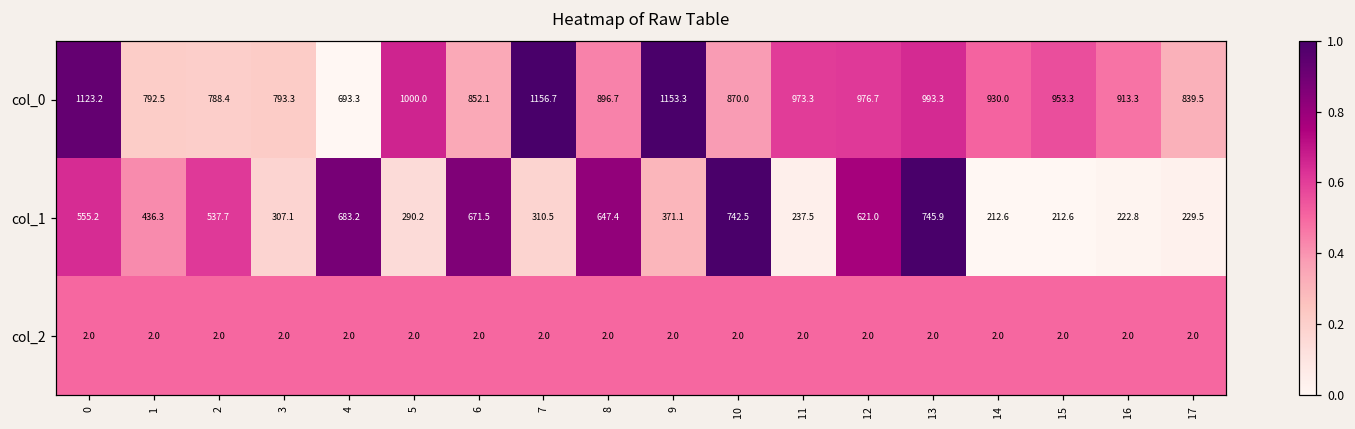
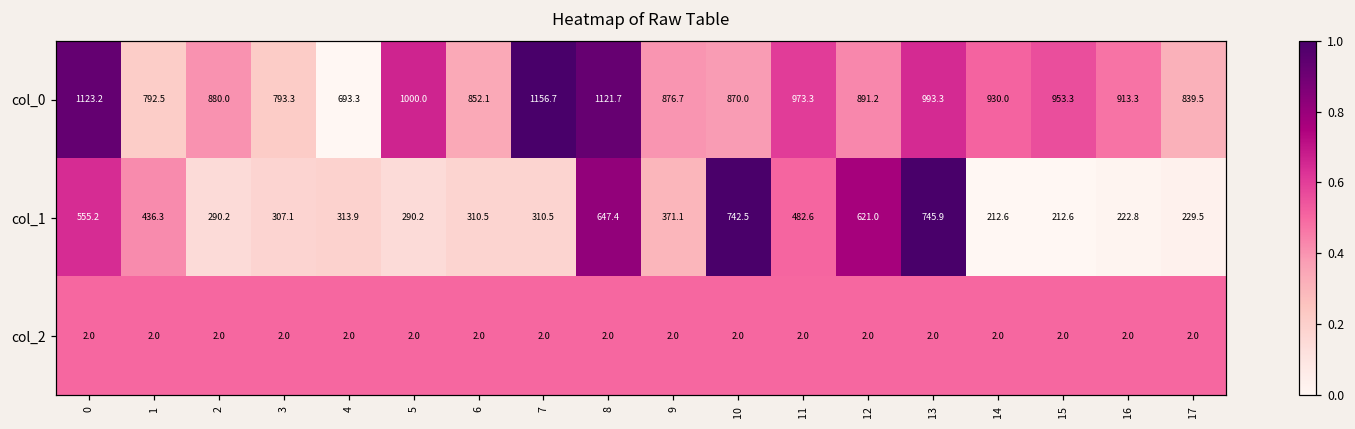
  {
    "col_0": {
      "0": 1123.2,
      "1": 792.5,
-     "2": 788.4,
+     "2": 880.0,
      "3": 793.3,
      "4": 693.3,
      "5": 1000.0,
      "6": 852.1,
      "7": 1156.7,
-     "8": 896.7,
-     "9": 1153.3,
+     "8": 1121.7,
+     "9": 876.7,
      "10": 870.0,
      "11": 973.3,
-     "12": 976.7,
+     "12": 891.2,
      "13": 993.3,
      "14": 930.0,
      "15": 953.3,
      "16": 913.3,
      "17": 839.5
    },
    "col_1": {
      "0": 555.2,
      "1": 436.3,
-     "2": 537.7,
+     "2": 290.2,
      "3": 307.1,
-     "4": 683.2,
+     "4": 313.9,
      "5": 290.2,
-     "6": 671.5,
+     "6": 310.5,
      "7": 310.5,
      "8": 647.4,
      "9": 371.1,
      "10": 742.5,
-     "11": 237.5,
+     "11": 482.6,
      "12": 621.0,
      "13": 745.9,
      "14": 212.6,
      "15": 212.6,
      "16": 222.8,
      "17": 229.5
    },
    "col_2": {
      "0": 2.0,
      "1": 2.0,
      "2": 2.0,
      "3": 2.0,
      "4": 2.0,
      "5": 2.0,
      "6": 2.0,
      "7": 2.0,
      "8": 2.0,
      "9": 2.0,
      "10": 2.0,
      "11": 2.0,
      "12": 2.0,
      "13": 2.0,
      "14": 2.0,
      "15": 2.0,
      "16": 2.0,
      "17": 2.0
    }
  }
